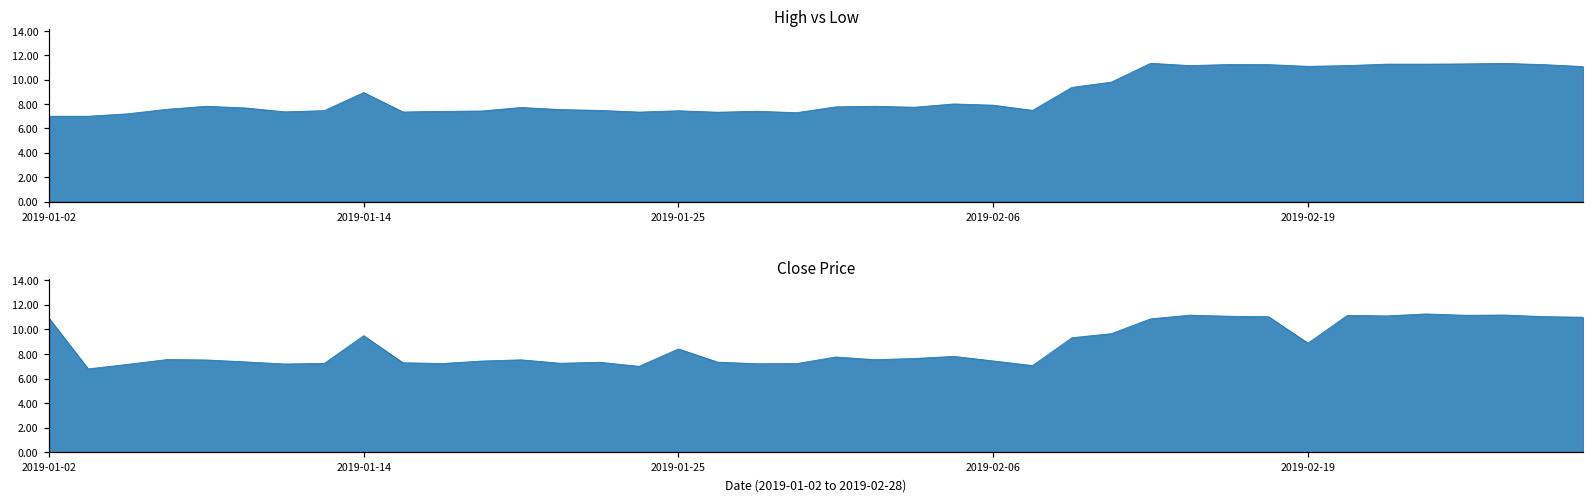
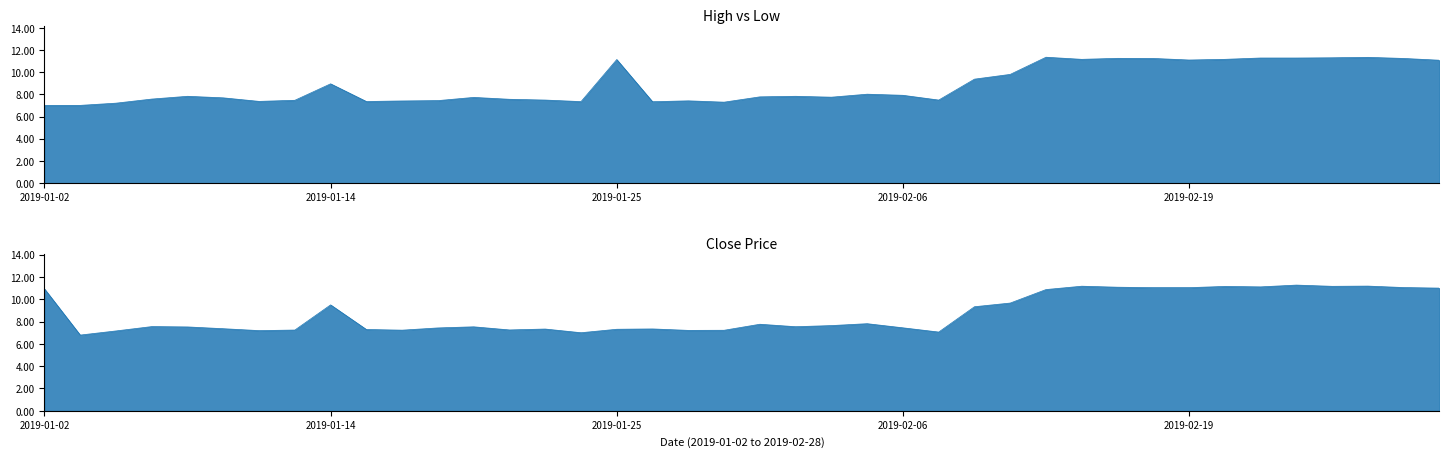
  {
    "High vs Low": {
      "2019-01-02": 7.0,
      "2019-01-14": 9.0,
-     "2019-01-25": 7.5,
+     "2019-01-25": 11.2,
      "2019-02-06": 7.9,
      "2019-02-19": 11.1
    },
    "Close Price": {
      "2019-01-02": 10.9,
      "2019-01-14": 9.5,
-     "2019-01-25": 8.4,
+     "2019-01-25": 7.3,
      "2019-02-06": 7.4,
-     "2019-02-19": 8.9
+     "2019-02-19": 11.0
    }
  }
